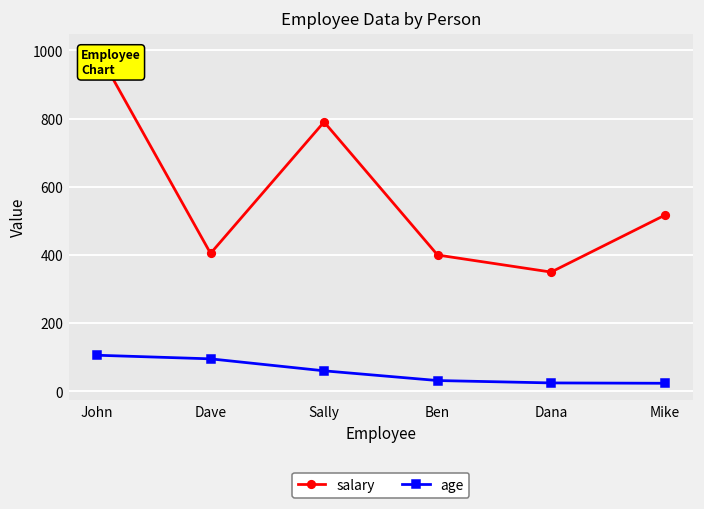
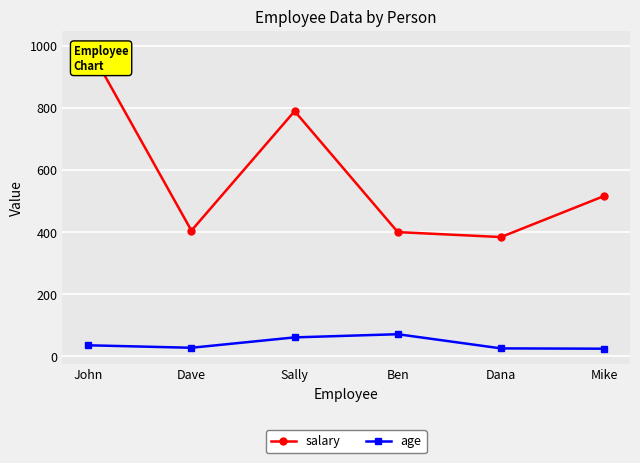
  {
    "salary": {
      "Dave": 400,
      "Sally": 790,
      "Ben": 400,
-     "Dana": 350,
+     "Dana": 380,
      "Mike": 520
    },
    "age": {
-     "John": 110,
-     "Dave": 100,
+     "John": 40,
+     "Dave": 30,
      "Sally": 60,
-     "Ben": 30,
+     "Ben": 70,
      "Dana": 30,
      "Mike": 20
    }
  }
